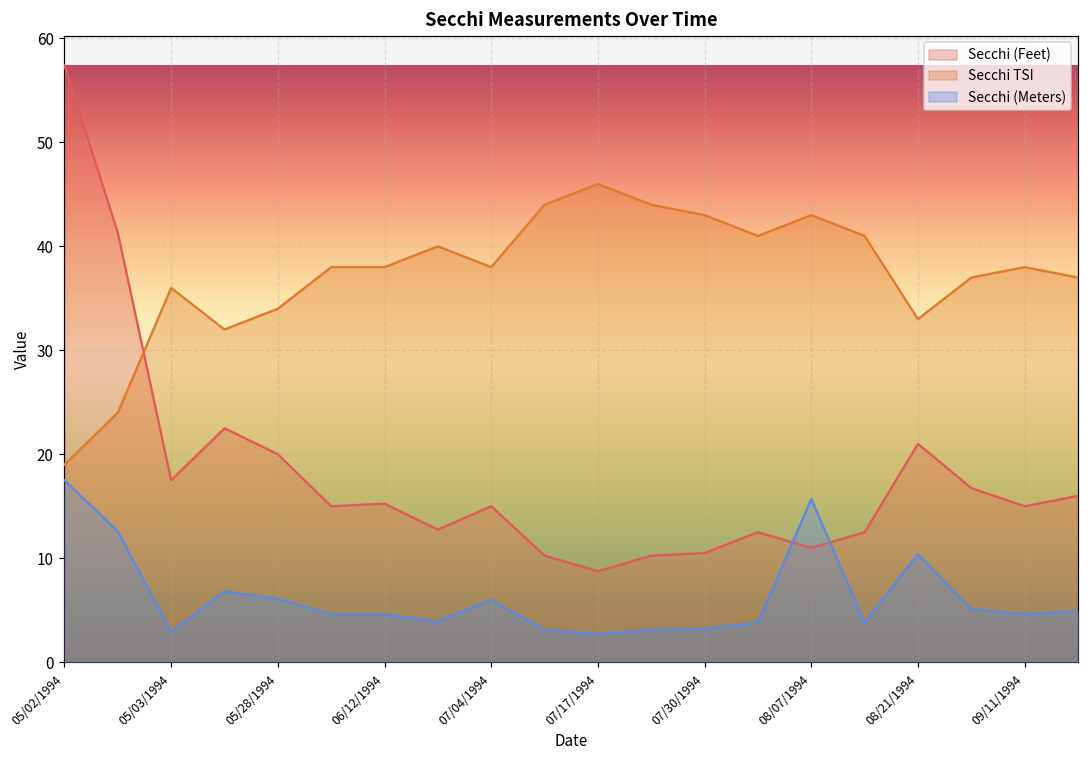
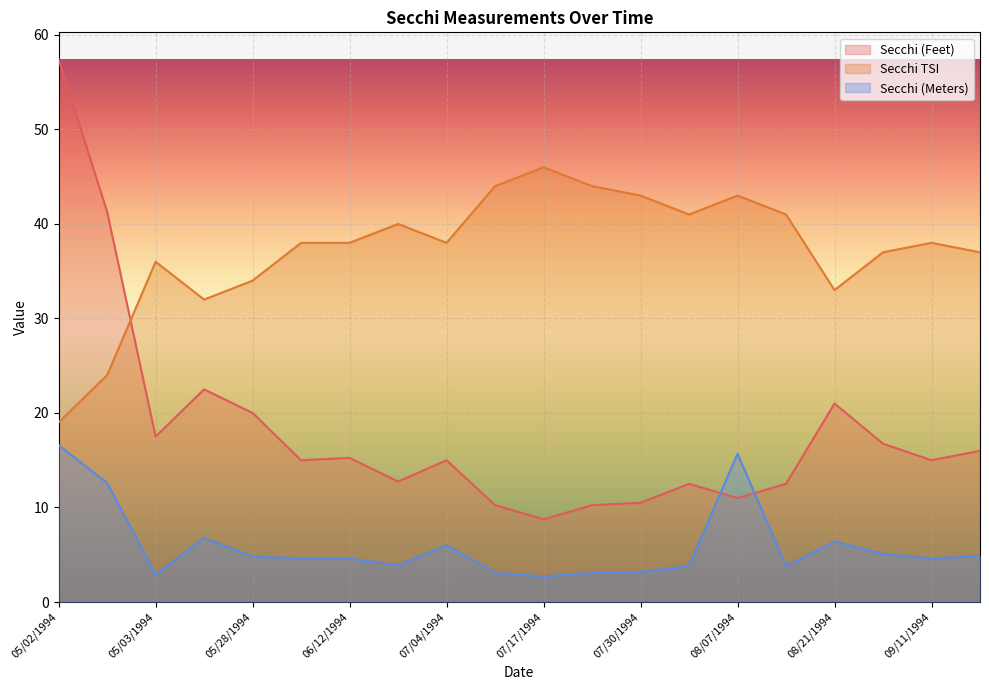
  {
    "Secchi (Meters)": {
-     "05/02/1994": 18,
+     "05/02/1994": 17,
      "05/03/1994": 3,
-     "05/28/1994": 6,
+     "05/28/1994": 5,
      "06/12/1994": 5,
      "07/04/1994": 6,
      "07/17/1994": 3,
      "07/30/1994": 3,
      "08/07/1994": 16,
-     "08/21/1994": 10,
+     "08/21/1994": 6,
      "09/11/1994": 5
    }
  }
